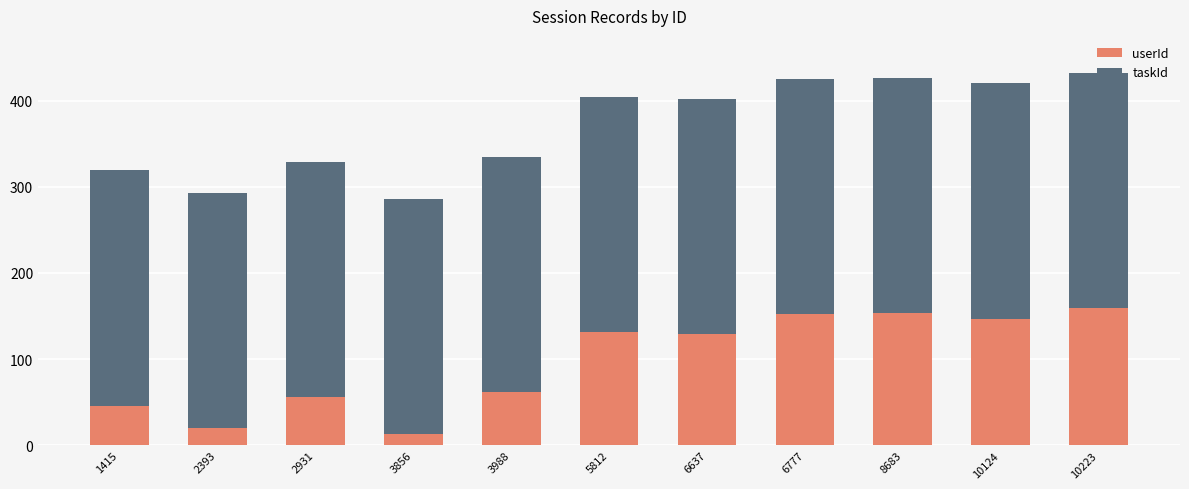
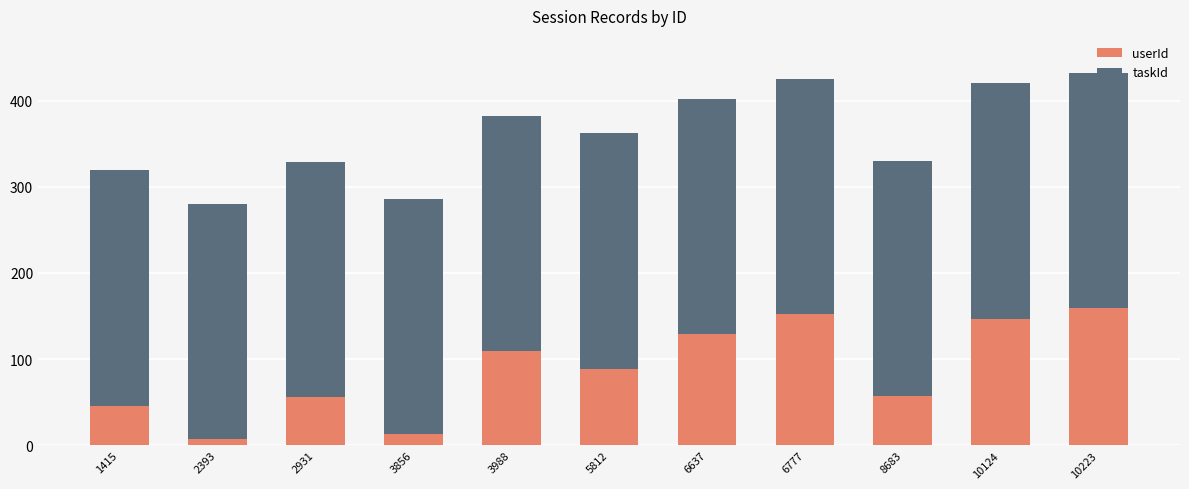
  {
    "userId": {
      "1415": 50,
-     "2393": 20,
+     "2393": 10,
      "2931": 60,
      "3856": 10,
-     "3988": 60,
-     "5812": 130,
+     "3988": 110,
+     "5812": 90,
      "6637": 130,
      "6777": 150,
-     "8683": 150,
+     "8683": 60,
      "10124": 150,
      "10223": 160
    },
    "taskId": {
      "1415": 270,
      "2393": 270,
      "2931": 270,
      "3856": 270,
      "3988": 270,
      "5812": 270,
      "6637": 270,
      "6777": 270,
      "8683": 270,
      "10124": 270,
      "10223": 270
    }
  }
